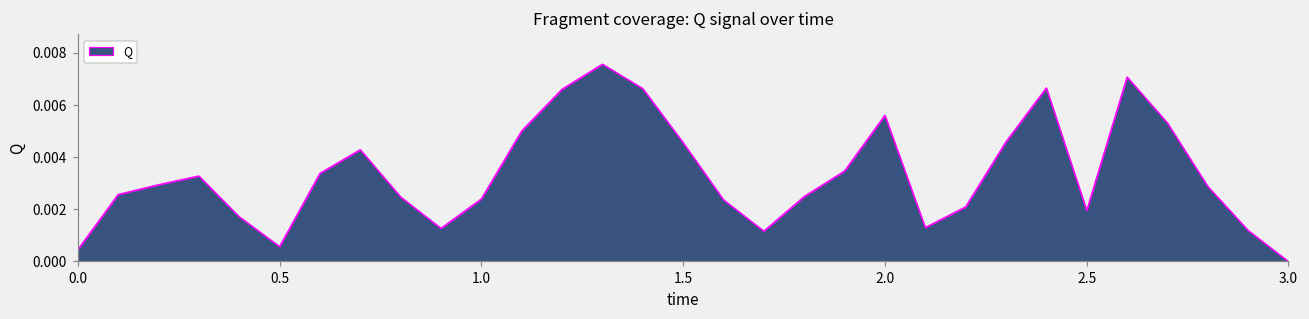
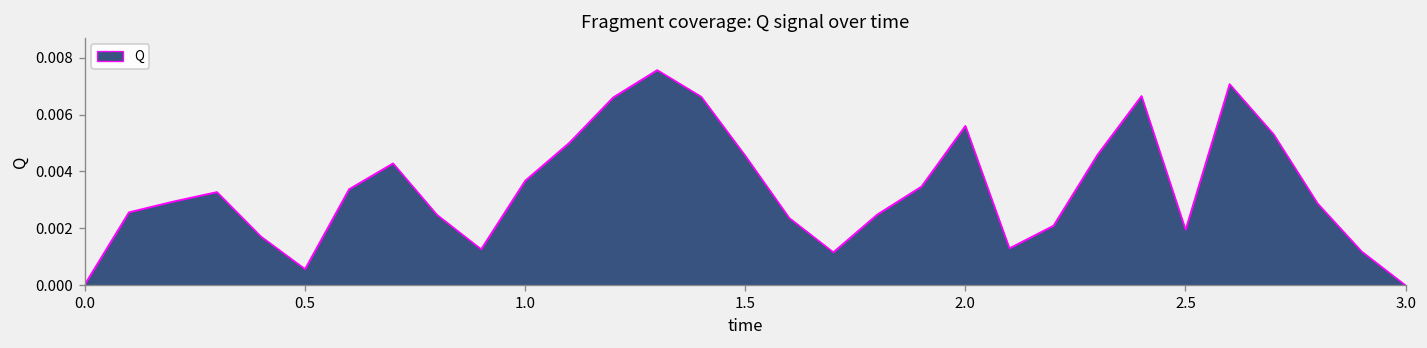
  {
-   "0.0": 0.0005,
+   "0.0": 0.0000,
    "0.5": 0.0006,
-   "1.0": 0.0024,
+   "1.0": 0.0037,
    "1.5": 0.0046,
    "2.0": 0.0056,
    "2.5": 0.0020,
    "3.0": 0.0000
  }
